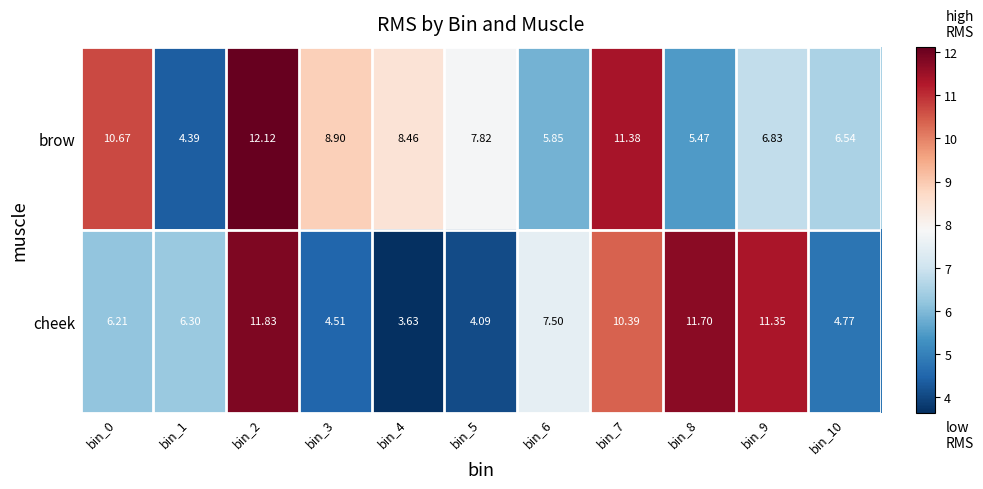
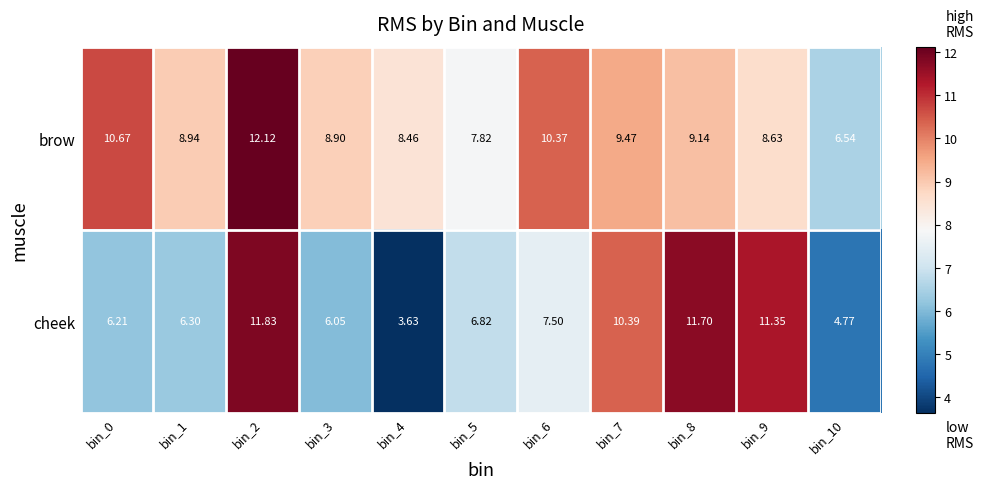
  {
    "brow": {
      "bin_0": 10.67,
-     "bin_1": 4.39,
+     "bin_1": 8.94,
      "bin_2": 12.12,
      "bin_3": 8.90,
      "bin_4": 8.46,
      "bin_5": 7.82,
-     "bin_6": 5.85,
-     "bin_7": 11.38,
-     "bin_8": 5.47,
-     "bin_9": 6.83,
+     "bin_6": 10.37,
+     "bin_7": 9.47,
+     "bin_8": 9.14,
+     "bin_9": 8.63,
      "bin_10": 6.54
    },
    "cheek": {
      "bin_0": 6.21,
      "bin_1": 6.30,
      "bin_2": 11.83,
-     "bin_3": 4.51,
+     "bin_3": 6.05,
      "bin_4": 3.63,
-     "bin_5": 4.09,
+     "bin_5": 6.82,
      "bin_6": 7.50,
      "bin_7": 10.39,
      "bin_8": 11.70,
      "bin_9": 11.35,
      "bin_10": 4.77
    }
  }
